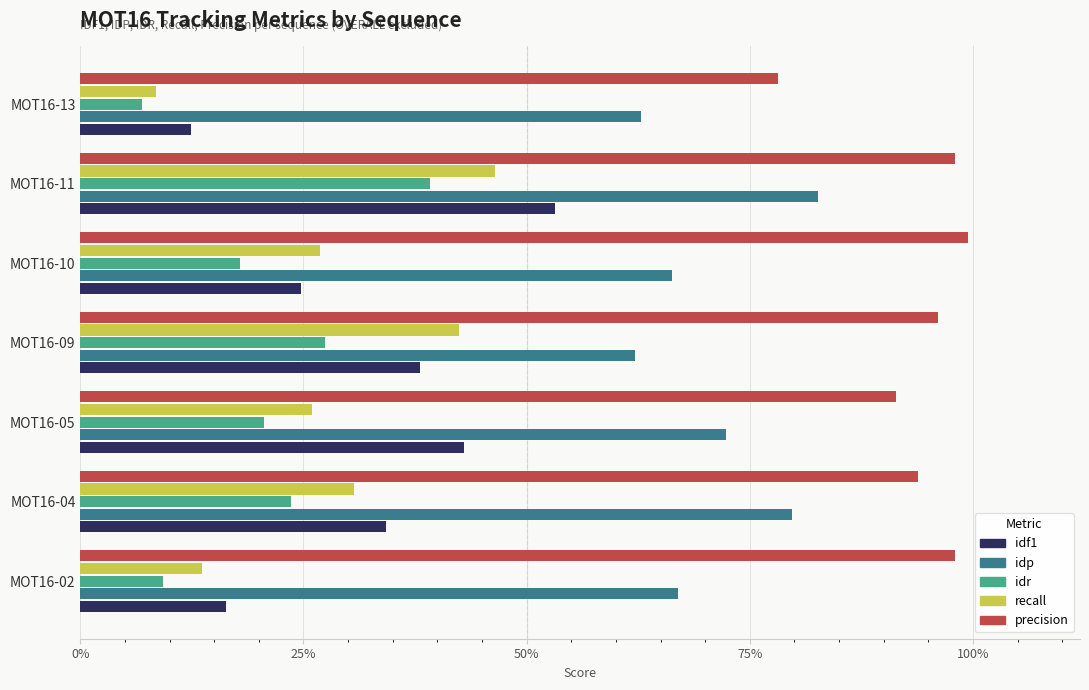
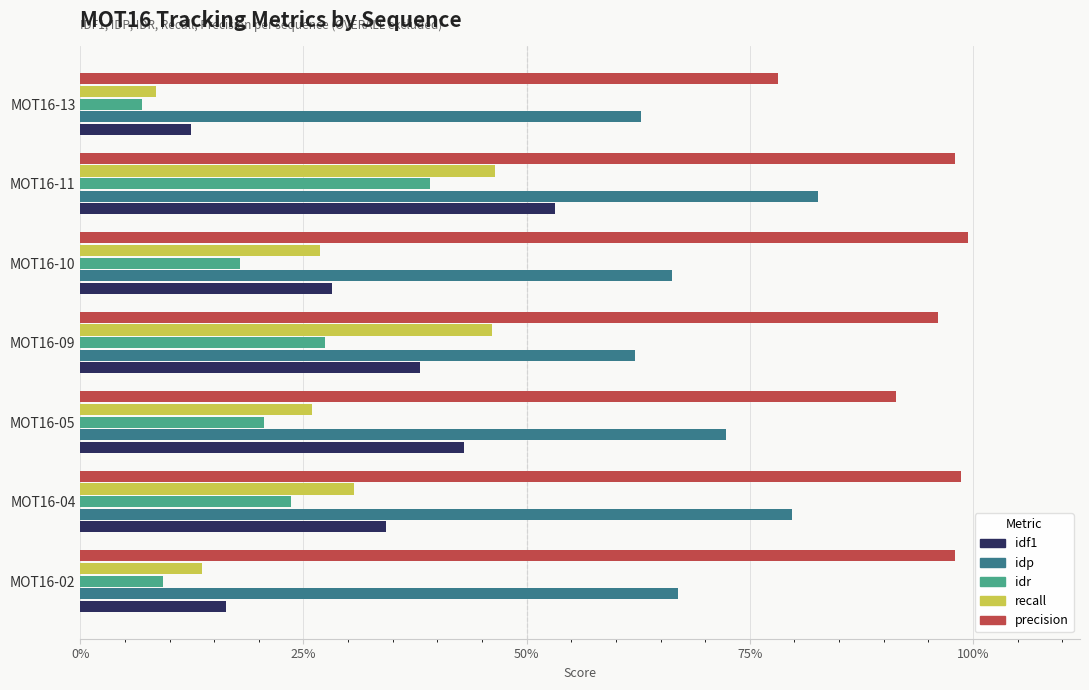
  {
    "idf1": {
      "MOT16-13": "12%",
      "MOT16-11": "53%",
-     "MOT16-10": "25%",
+     "MOT16-10": "28%",
      "MOT16-09": "38%",
      "MOT16-05": "43%",
      "MOT16-04": "34%",
      "MOT16-02": "16%"
    },
    "recall": {
      "MOT16-13": "9%",
      "MOT16-11": "46%",
      "MOT16-10": "27%",
-     "MOT16-09": "42%",
+     "MOT16-09": "46%",
      "MOT16-05": "26%",
      "MOT16-04": "31%",
      "MOT16-02": "14%"
    },
    "precision": {
      "MOT16-13": "78%",
      "MOT16-11": "98%",
      "MOT16-10": "99%",
      "MOT16-09": "96%",
      "MOT16-05": "91%",
-     "MOT16-04": "94%",
+     "MOT16-04": "99%",
      "MOT16-02": "98%"
    }
  }
